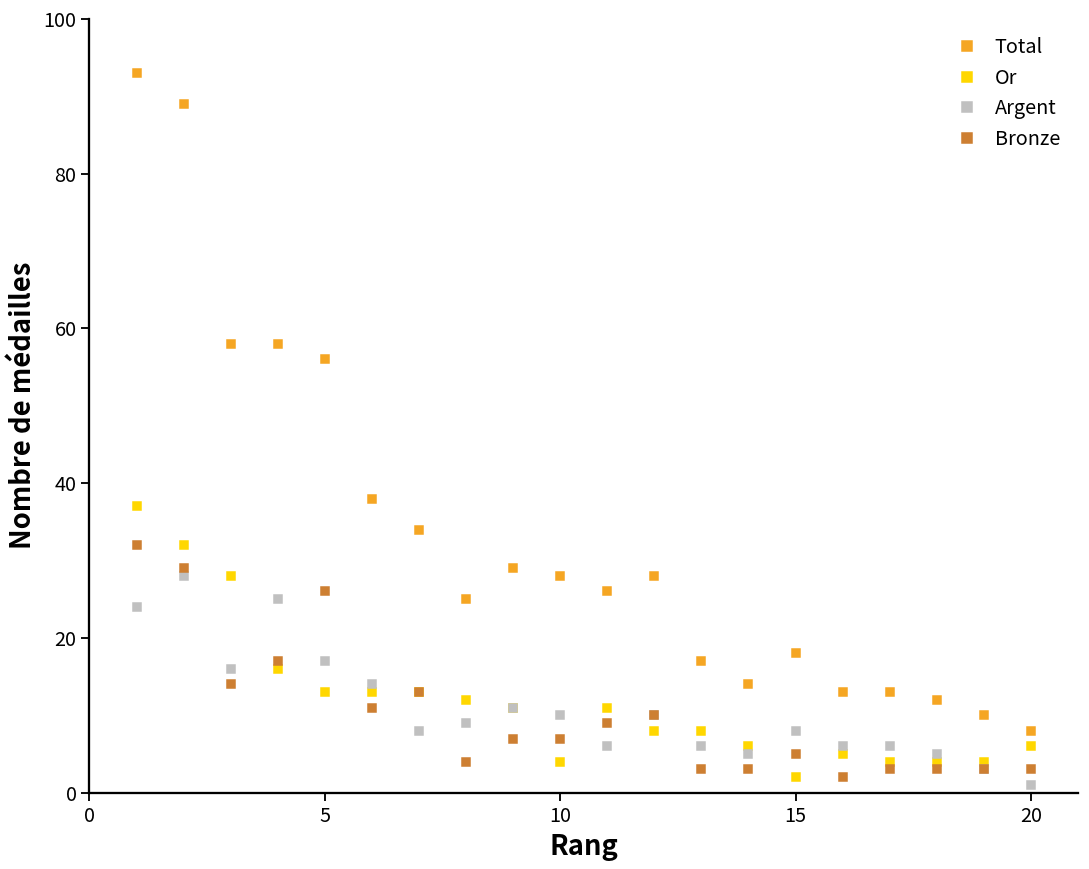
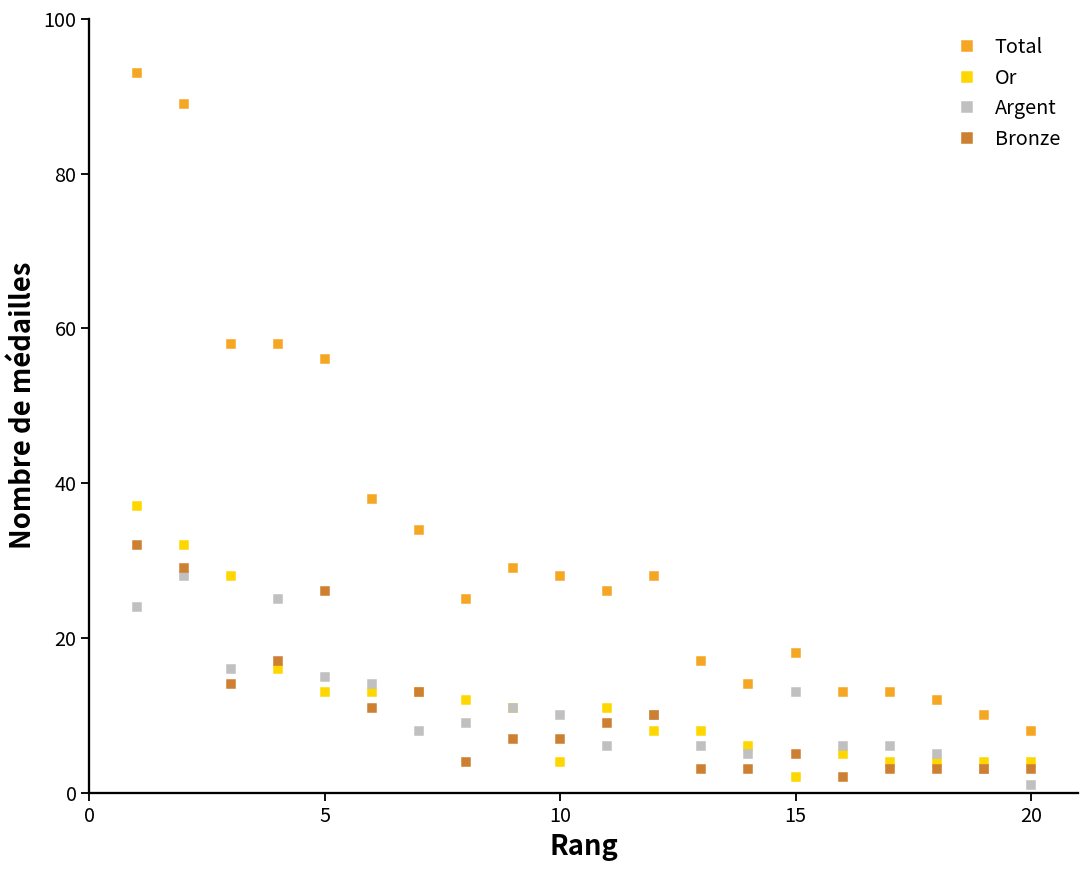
  {
    "Or": {
      "5": 13,
      "10": 4,
      "15": 2,
-     "20": 6
+     "20": 4
    },
    "Argent": {
-     "5": 17,
+     "5": 15,
      "10": 10,
-     "15": 8,
+     "15": 13,
      "20": 1
    }
  }
